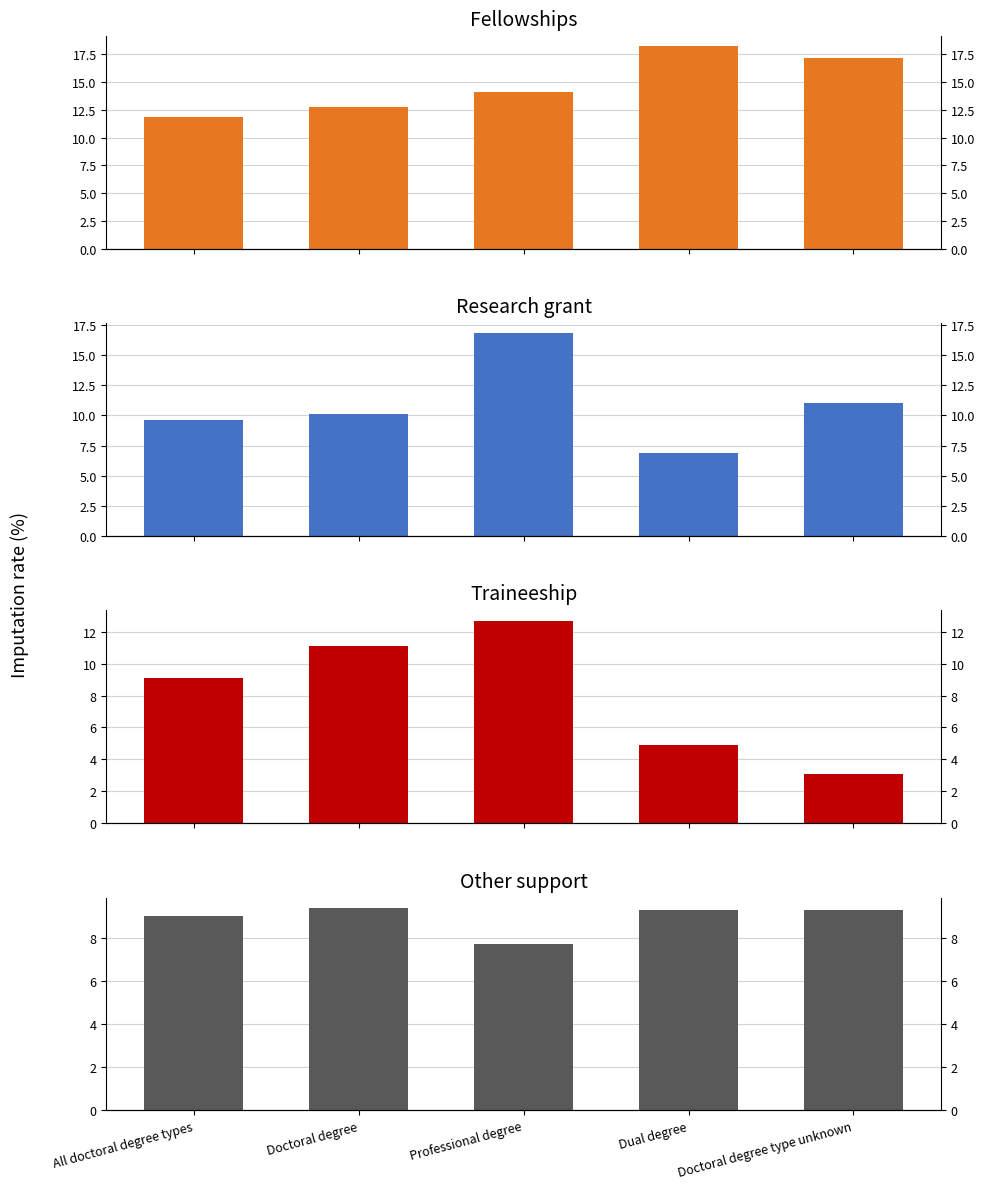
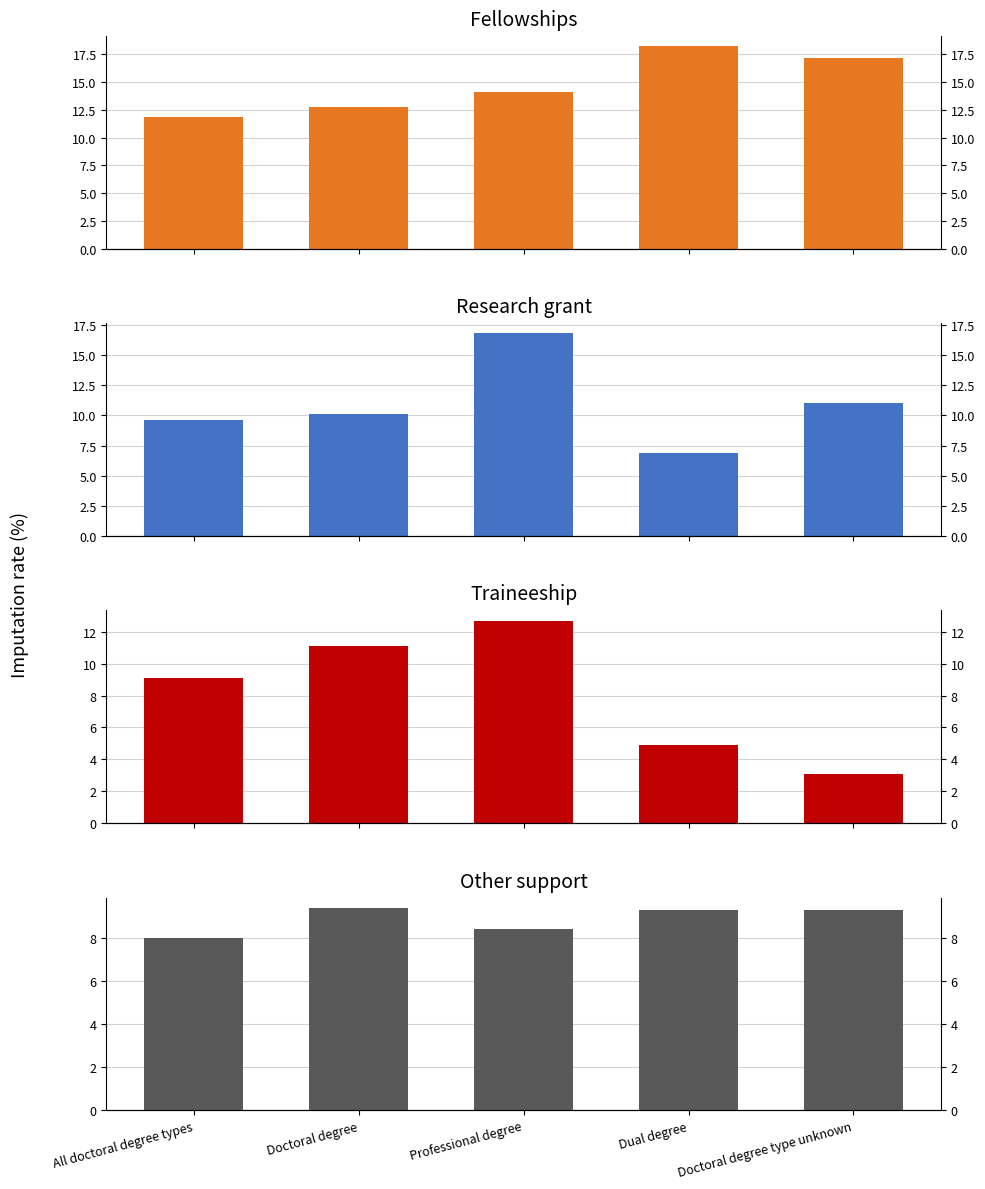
  {
    "Other support": {
-     "All doctoral degree types": 9,
+     "All doctoral degree types": 8,
      "Doctoral degree": 9.4,
-     "Professional degree": 7.7,
+     "Professional degree": 8.4,
      "Dual degree": 9.3,
      "Doctoral degree type unknown": 9.3
    }
  }
